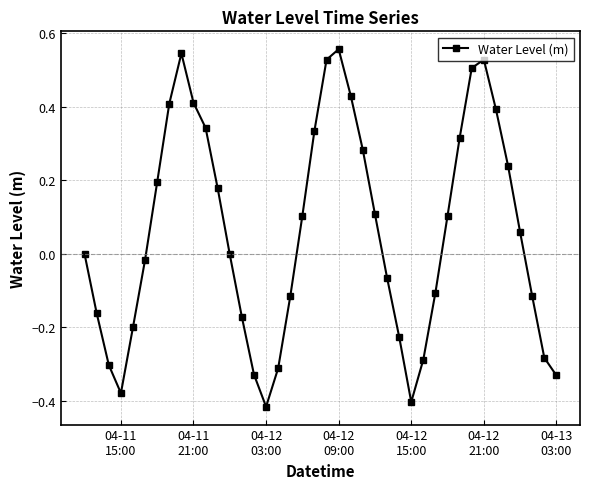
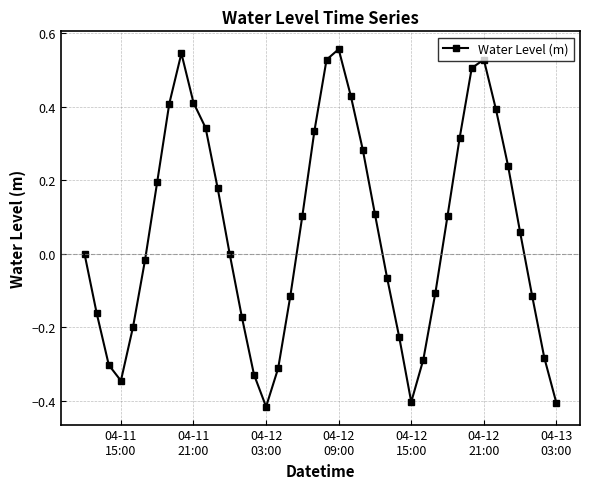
  {
-   "04-11 15:00": -0.38,
+   "04-11 15:00": -0.35,
    "04-11 21:00": 0.41,
    "04-12 03:00": -0.42,
    "04-12 09:00": 0.56,
    "04-12 15:00": -0.40,
-   "04-13 03:00": -0.33
+   "04-13 03:00": -0.41
  }
